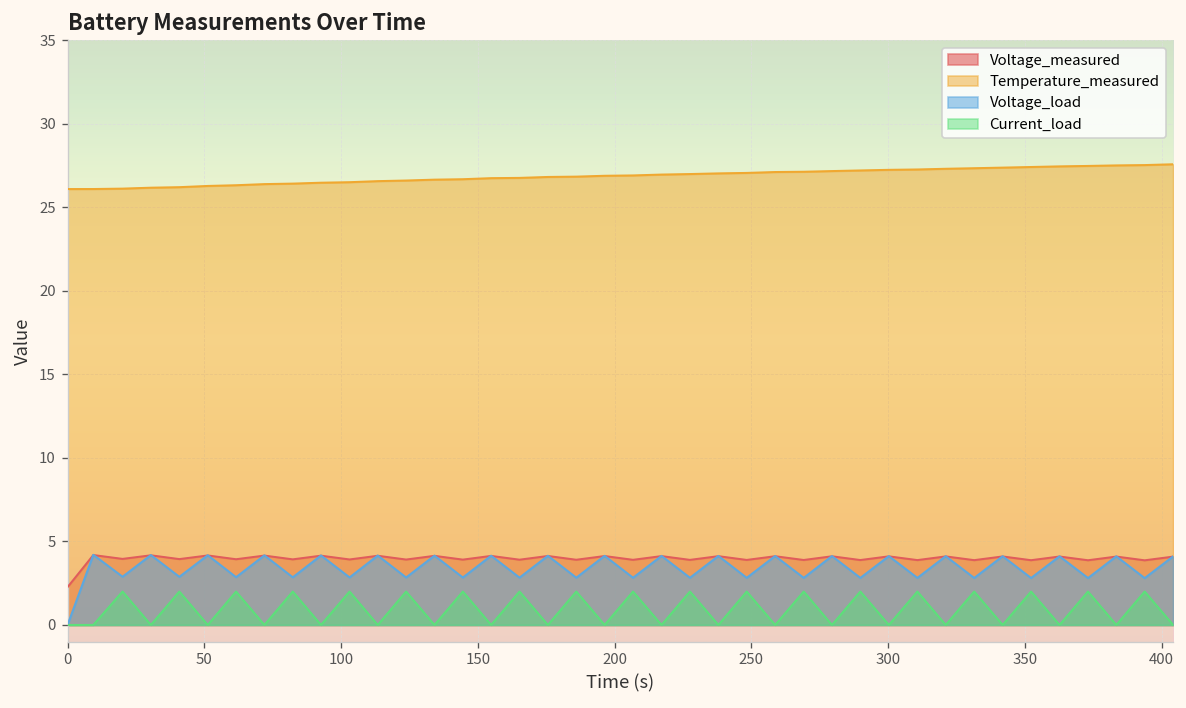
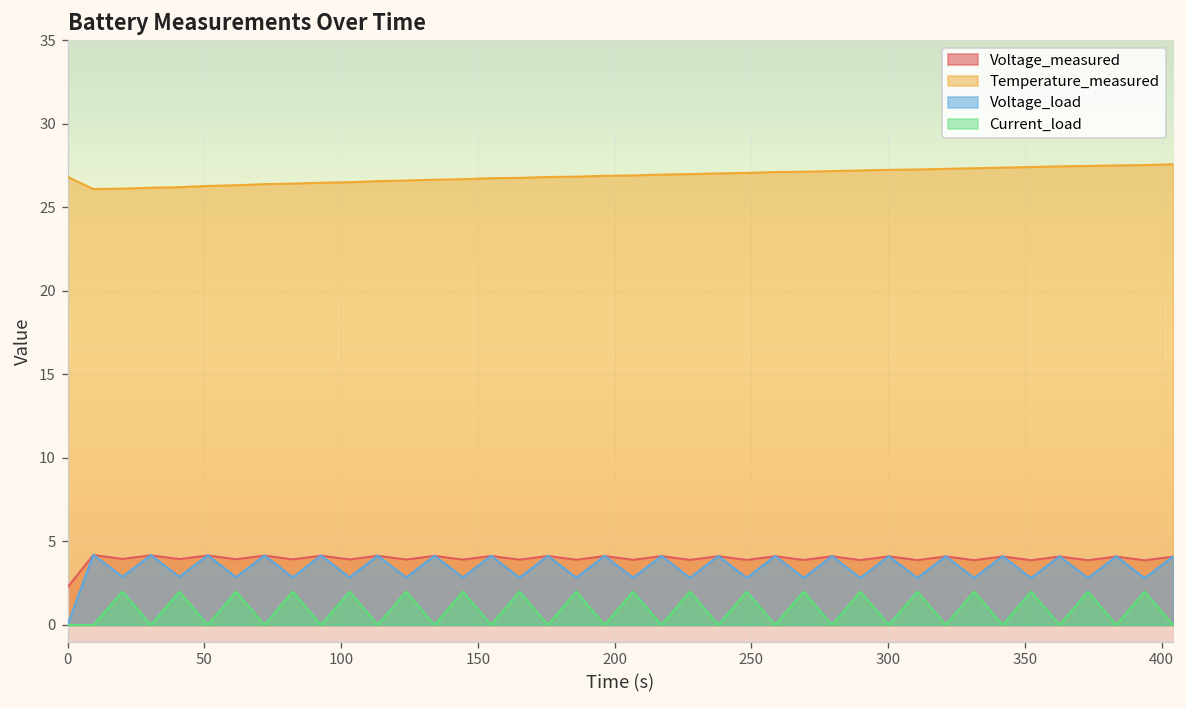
  {
    "Voltage_measured": {
      "0": 2.3
    },
    "Temperature_measured": {
-     "0": 26.1
+     "0": 26.8
    }
  }
